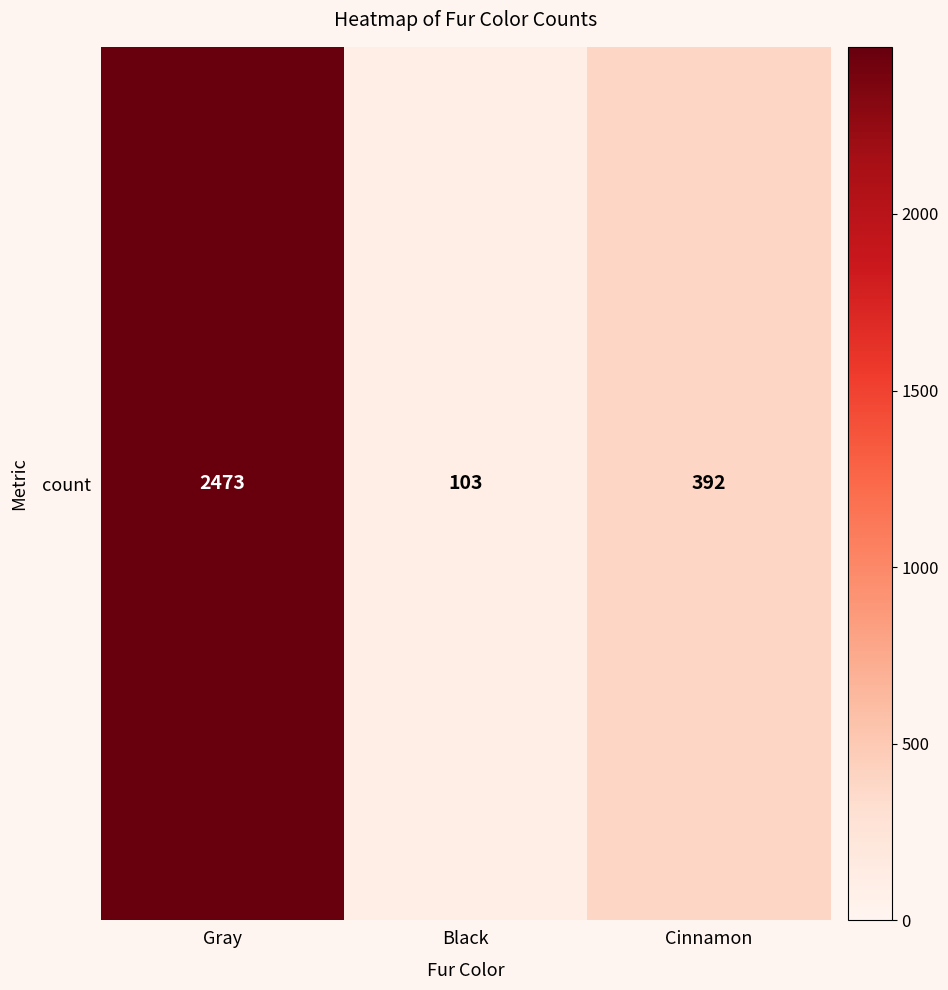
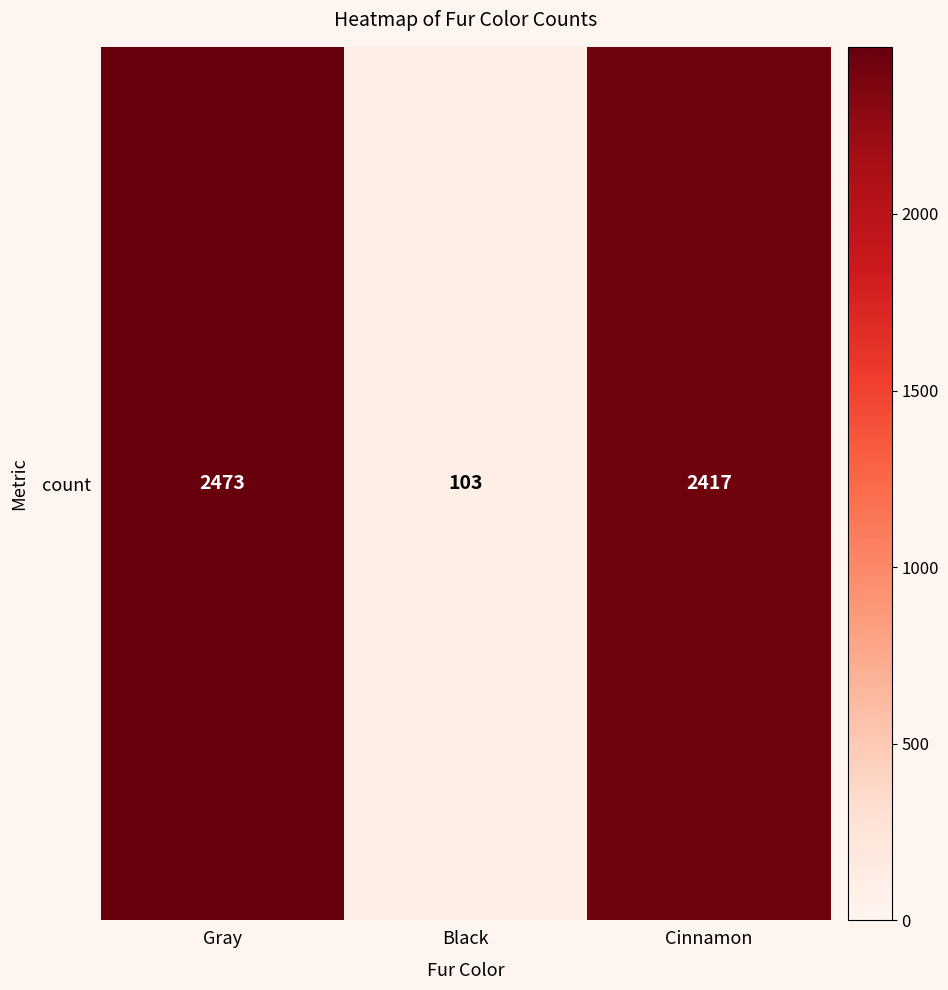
  {
    "count": {
      "Gray": 2473,
      "Black": 103,
-     "Cinnamon": 392
+     "Cinnamon": 2417
    }
  }
